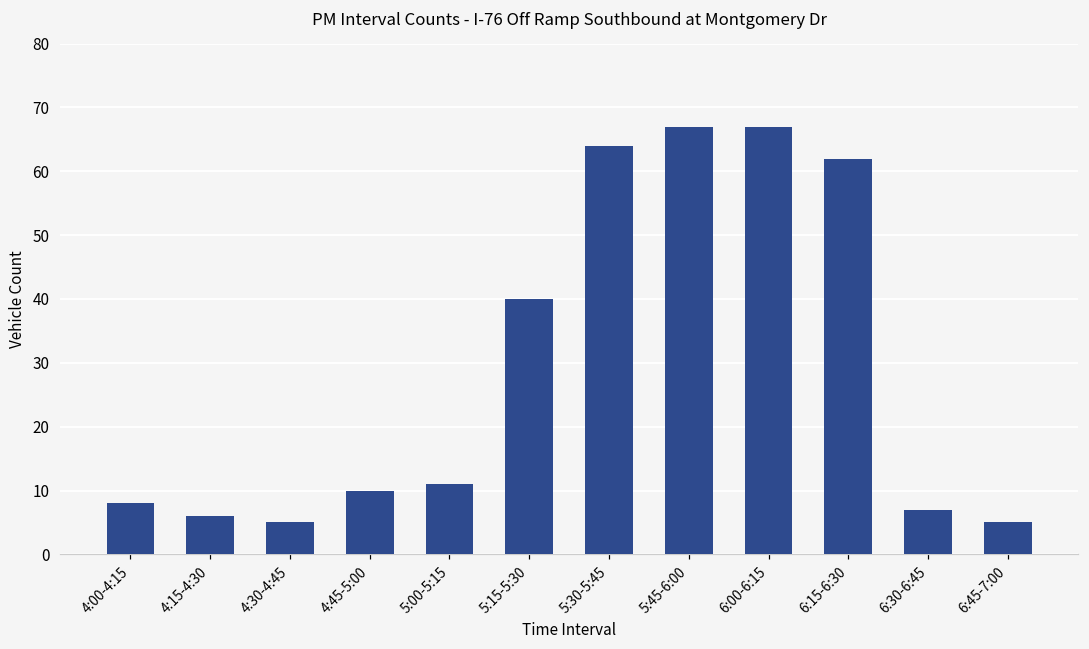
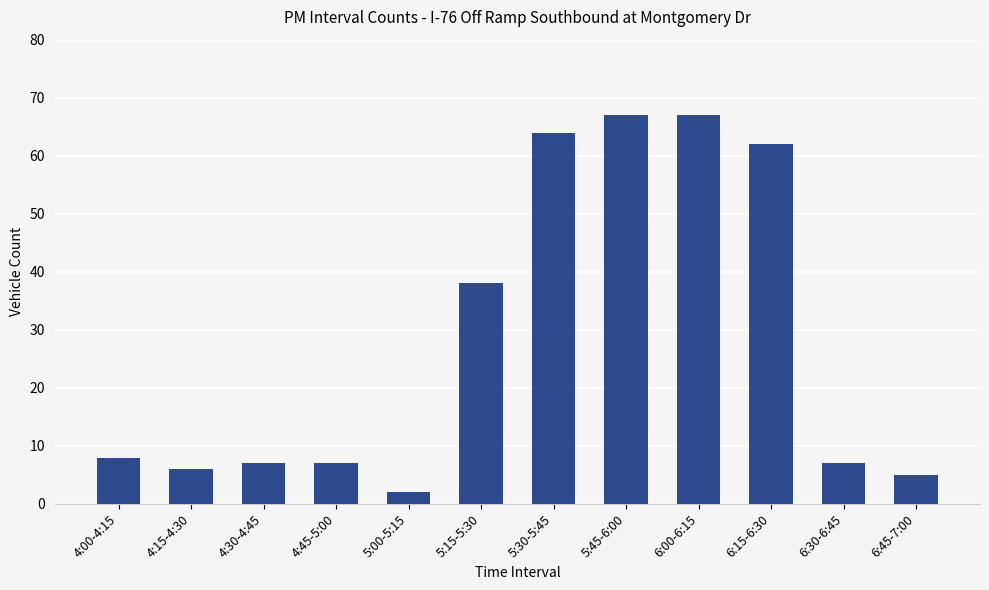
  {
    "4:00-4:15": 8,
    "4:15-4:30": 6,
-   "4:30-4:45": 5,
-   "4:45-5:00": 10,
-   "5:00-5:15": 11,
-   "5:15-5:30": 40,
+   "4:30-4:45": 7,
+   "4:45-5:00": 7,
+   "5:00-5:15": 2,
+   "5:15-5:30": 38,
    "5:30-5:45": 64,
    "5:45-6:00": 67,
    "6:00-6:15": 67,
    "6:15-6:30": 62,
    "6:30-6:45": 7,
    "6:45-7:00": 5
  }
